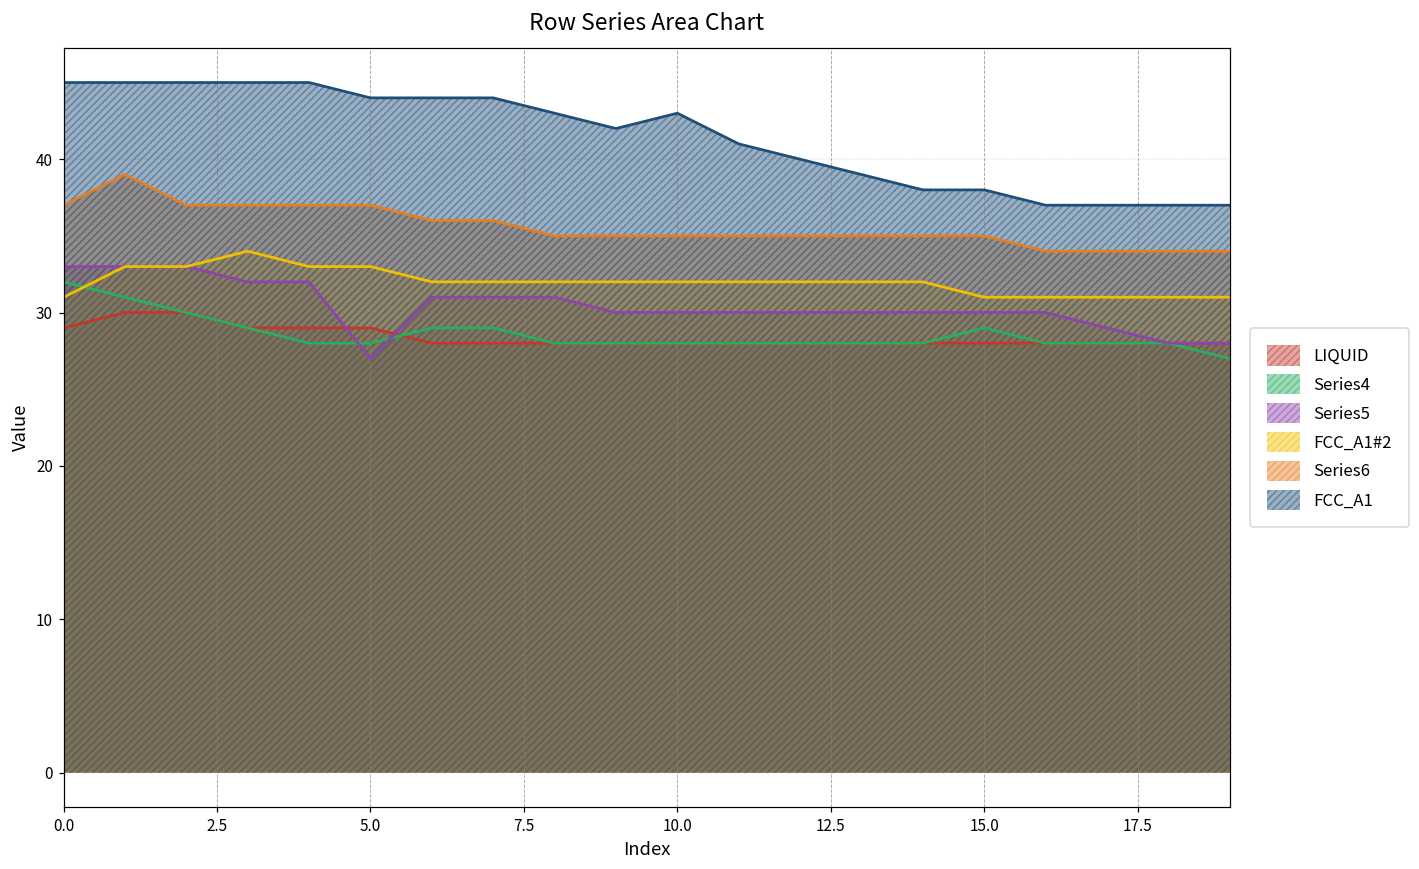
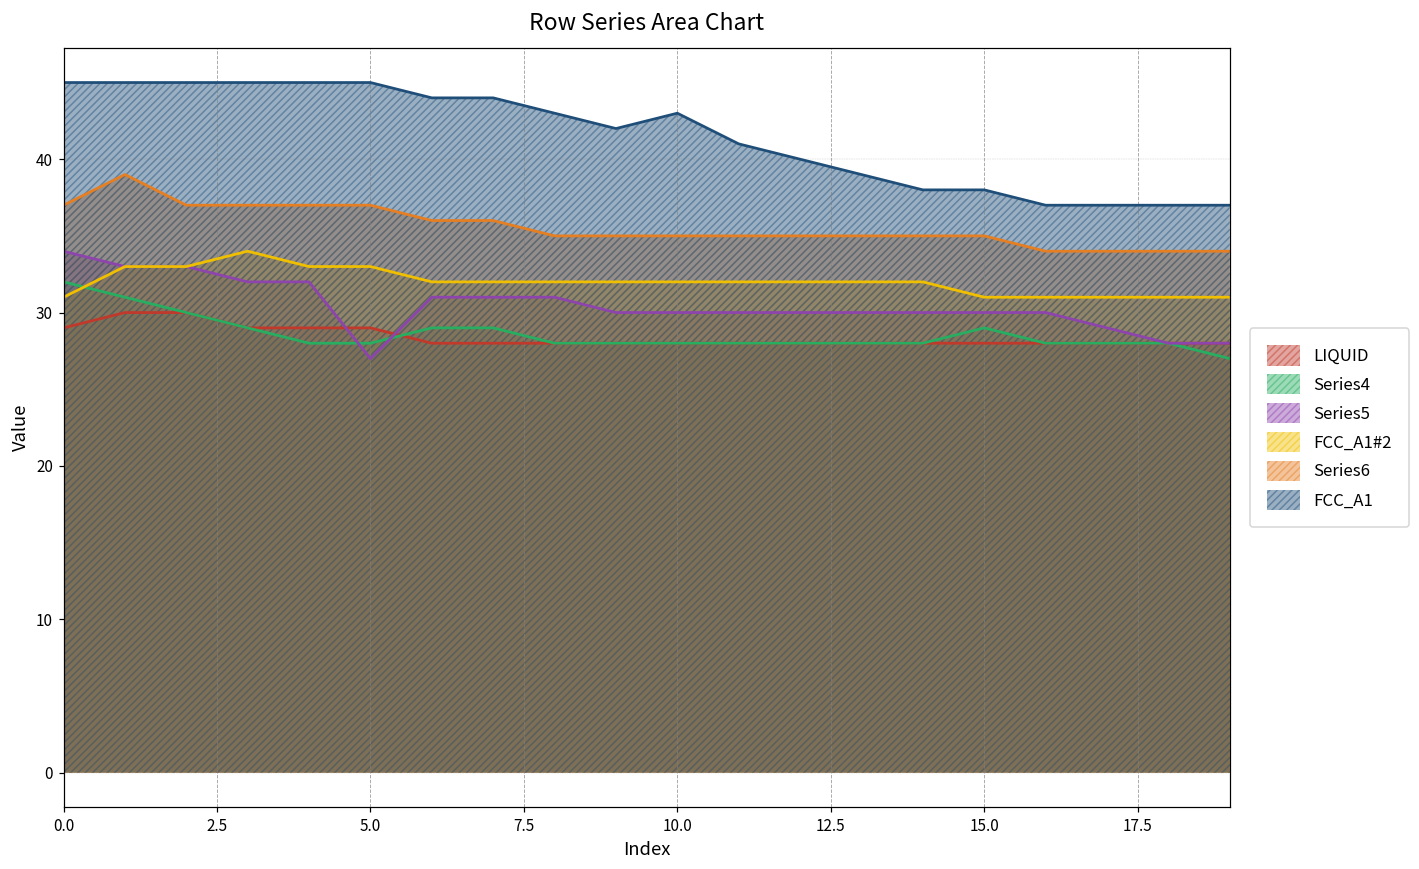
  {
    "Series4": {
      "0.0": 32,
      "5.0": 28,
      "15.0": 29
    },
    "Series5": {
-     "0.0": 33,
+     "0.0": 34,
      "5.0": 27,
      "10.0": 30,
      "15.0": 30
    },
    "FCC_A1": {
      "0.0": 45,
-     "5.0": 44,
+     "5.0": 45,
      "10.0": 43,
      "15.0": 38
    }
  }
